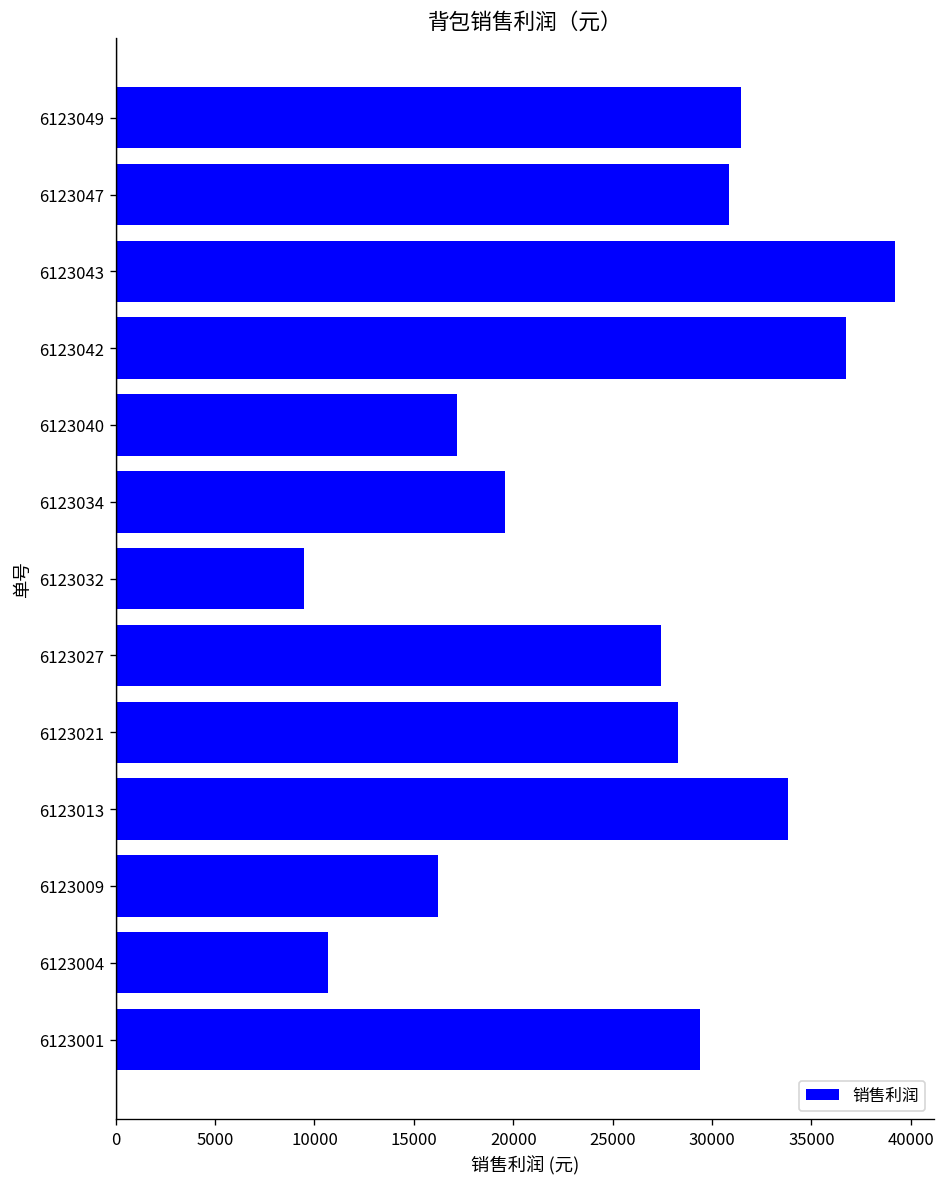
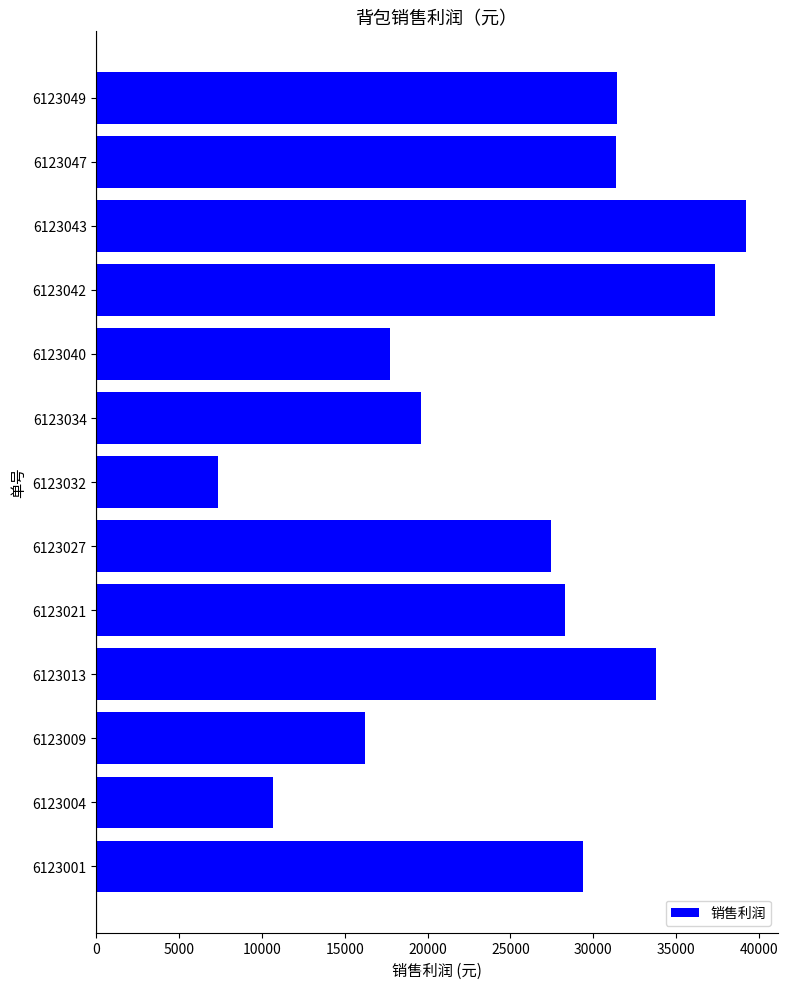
  {
    "6123049": 31400,
-   "6123047": 30900,
+   "6123047": 31400,
    "6123043": 39200,
-   "6123042": 36800,
-   "6123040": 17200,
+   "6123042": 37400,
+   "6123040": 17700,
    "6123034": 19600,
-   "6123032": 9500,
+   "6123032": 7400,
    "6123027": 27400,
    "6123021": 28300,
    "6123013": 33800,
    "6123009": 16200,
    "6123004": 10700,
    "6123001": 29400
  }
